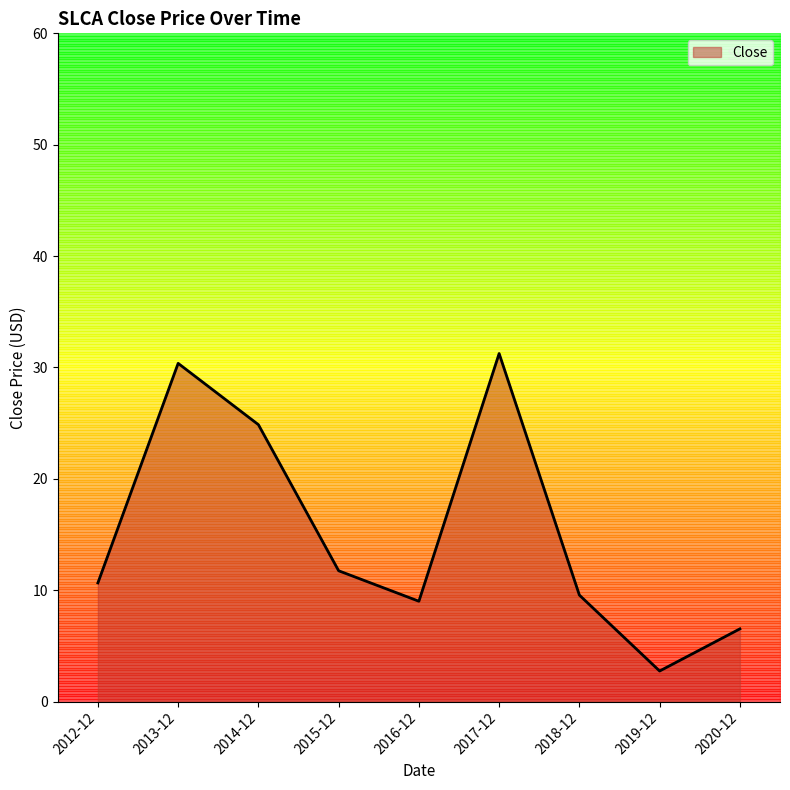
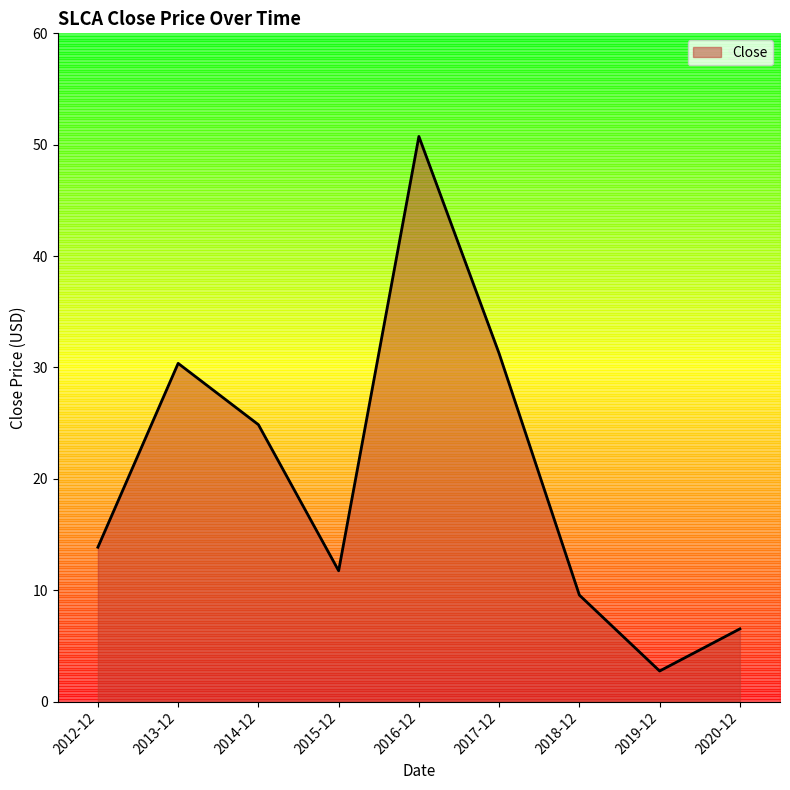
  {
    "Close": {
-     "2012-12": 10.7,
+     "2012-12": 13.9,
      "2013-12": 30.4,
      "2014-12": 24.9,
      "2015-12": 11.7,
-     "2016-12": 9.0,
+     "2016-12": 50.7,
      "2017-12": 31.3,
      "2018-12": 9.6,
      "2019-12": 2.7,
      "2020-12": 6.5
    }
  }
